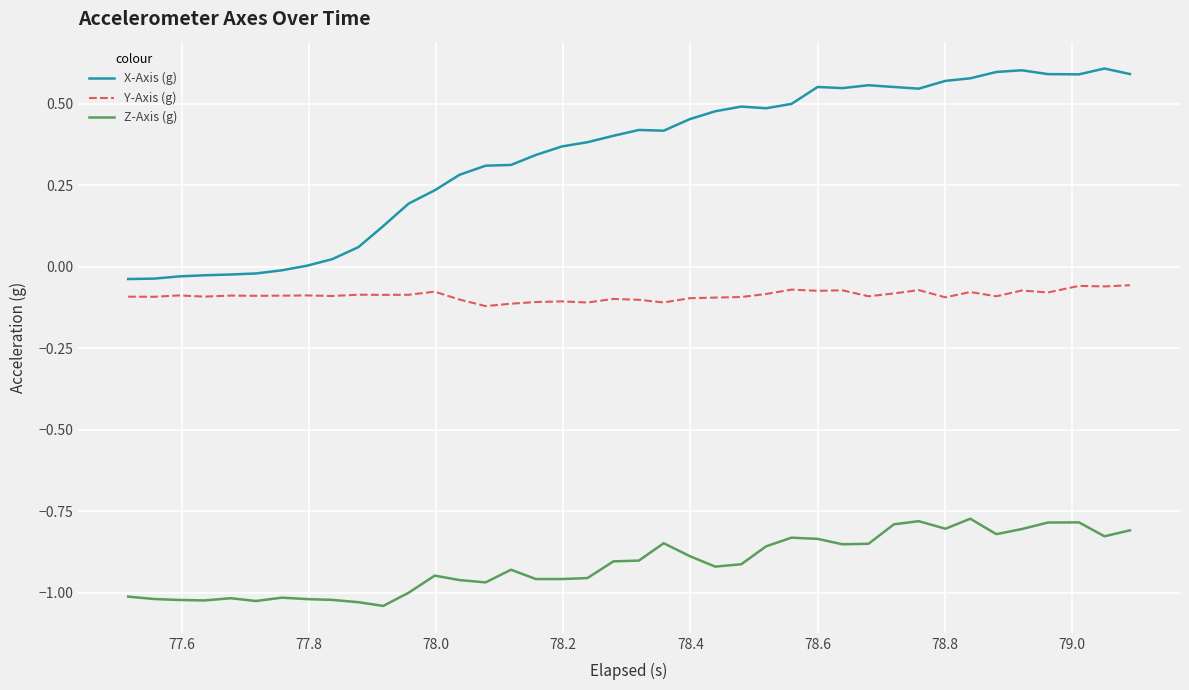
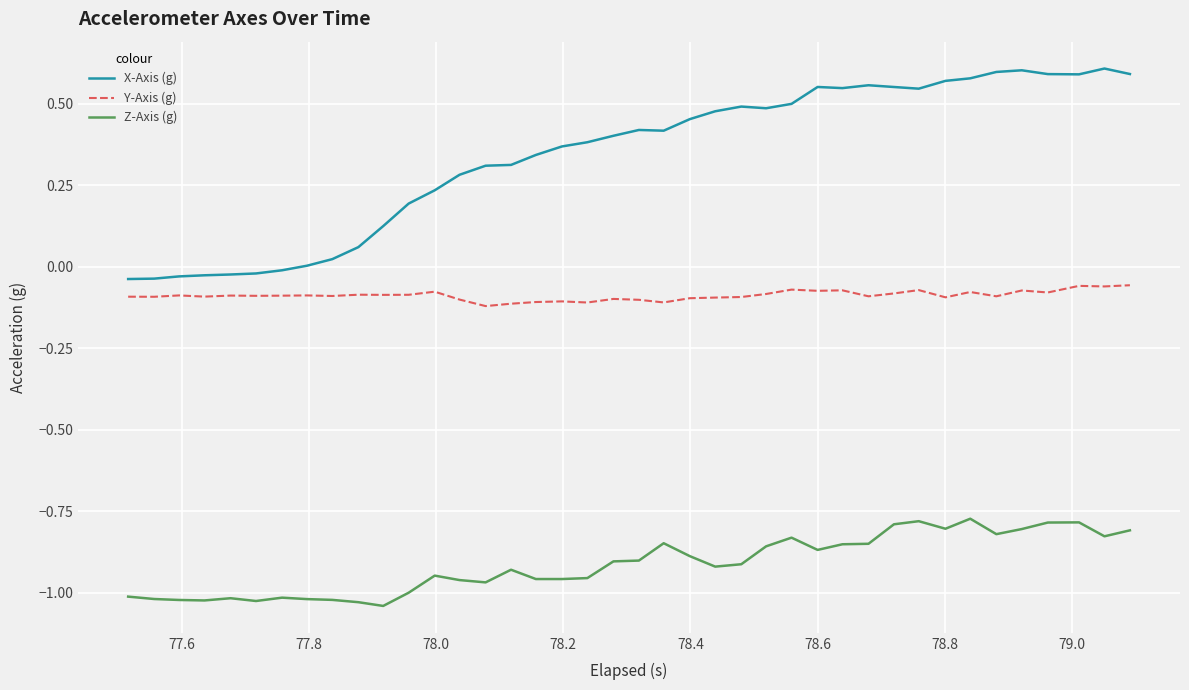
  {
    "X-Axis (g)": {
      "78.6": 0.55
    },
    "Y-Axis (g)": {
      "78.6": -0.07
    },
    "Z-Axis (g)": {
-     "78.6": -0.83
+     "78.6": -0.87
    }
  }
